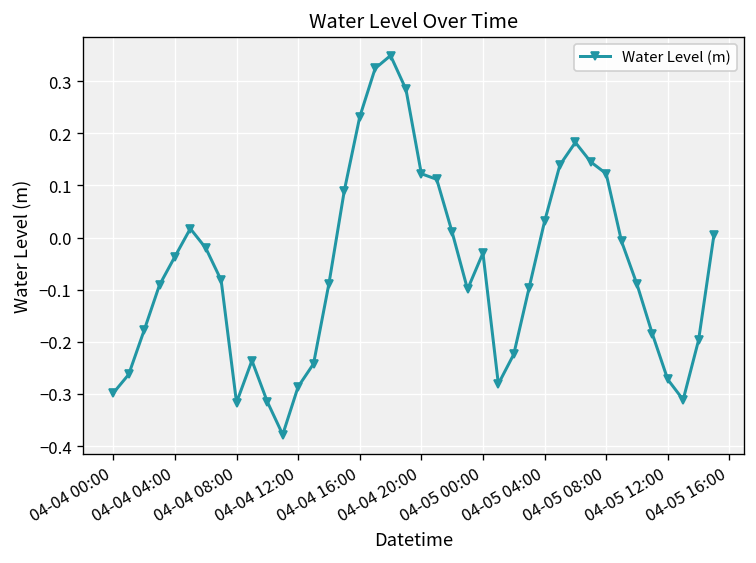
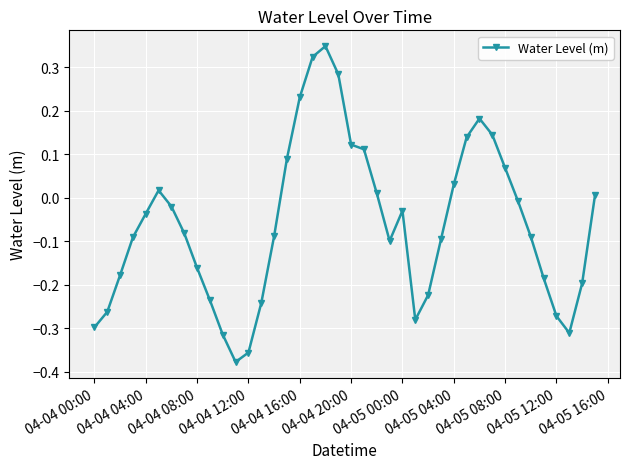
  {
    "04-04 00:00": -0.30,
    "04-04 04:00": -0.04,
-   "04-04 08:00": -0.32,
-   "04-04 12:00": -0.29,
+   "04-04 08:00": -0.16,
+   "04-04 12:00": -0.36,
    "04-04 16:00": 0.23,
    "04-04 20:00": 0.12,
    "04-05 00:00": -0.03,
    "04-05 04:00": 0.03,
-   "04-05 08:00": 0.12,
+   "04-05 08:00": 0.07,
    "04-05 12:00": -0.27
  }
